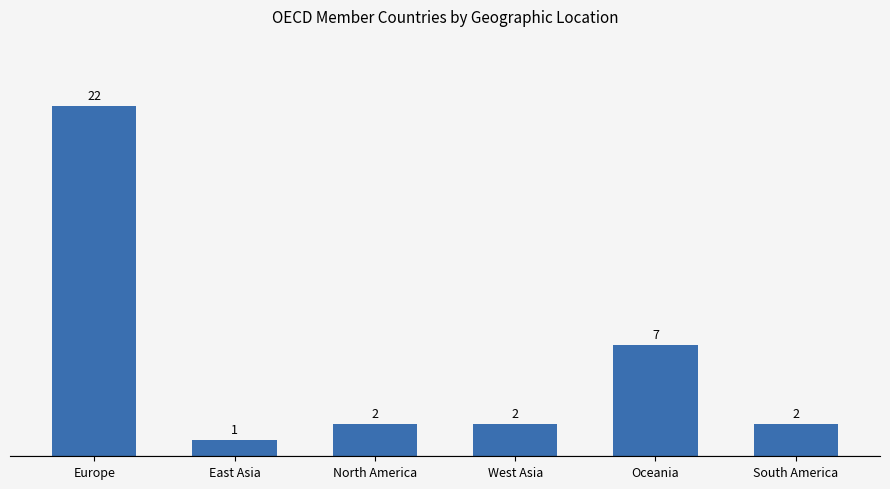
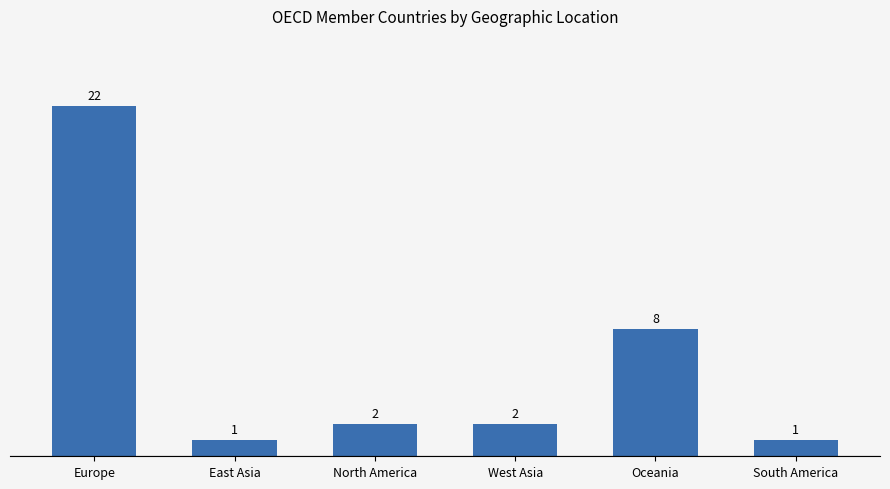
  {
    "Europe": 22,
    "East Asia": 1,
    "North America": 2,
    "West Asia": 2,
-   "Oceania": 7,
-   "South America": 2
+   "Oceania": 8,
+   "South America": 1
  }
